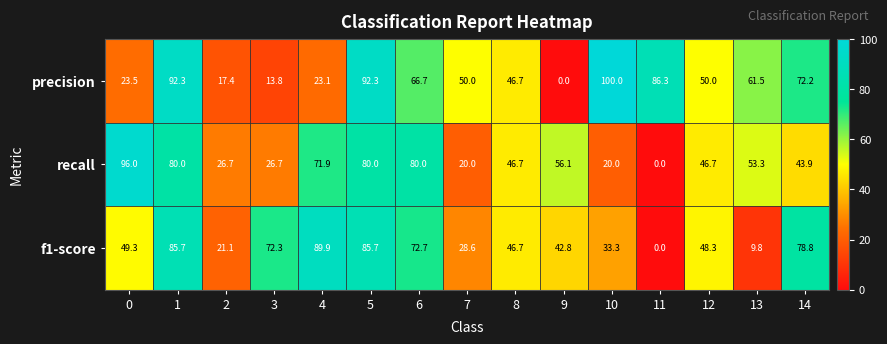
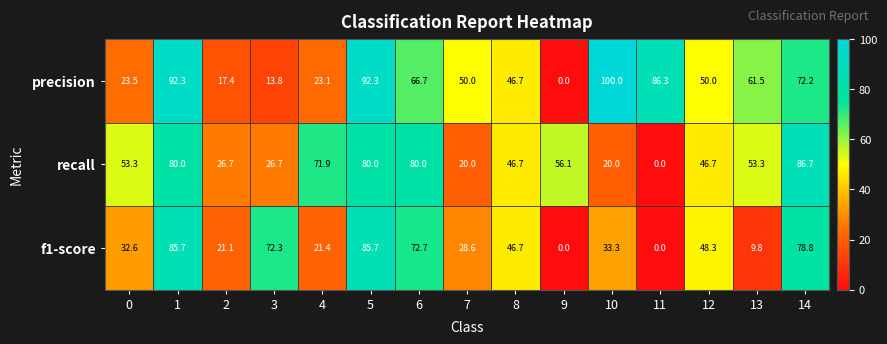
  {
    "precision": {
      "0": 23.5,
      "1": 92.3,
      "2": 17.4,
      "3": 13.8,
      "4": 23.1,
      "5": 92.3,
      "6": 66.7,
      "7": 50.0,
      "8": 46.7,
      "9": 0.0,
      "10": 100.0,
      "11": 86.3,
      "12": 50.0,
      "13": 61.5,
      "14": 72.2
    },
    "recall": {
-     "0": 96.0,
+     "0": 53.3,
      "1": 80.0,
      "2": 26.7,
      "3": 26.7,
      "4": 71.9,
      "5": 80.0,
      "6": 80.0,
      "7": 20.0,
      "8": 46.7,
      "9": 56.1,
      "10": 20.0,
      "11": 0.0,
      "12": 46.7,
      "13": 53.3,
-     "14": 43.9
+     "14": 86.7
    },
    "f1-score": {
-     "0": 49.3,
+     "0": 32.6,
      "1": 85.7,
      "2": 21.1,
      "3": 72.3,
-     "4": 89.9,
+     "4": 21.4,
      "5": 85.7,
      "6": 72.7,
      "7": 28.6,
      "8": 46.7,
-     "9": 42.8,
+     "9": 0.0,
      "10": 33.3,
      "11": 0.0,
      "12": 48.3,
      "13": 9.8,
      "14": 78.8
    }
  }
